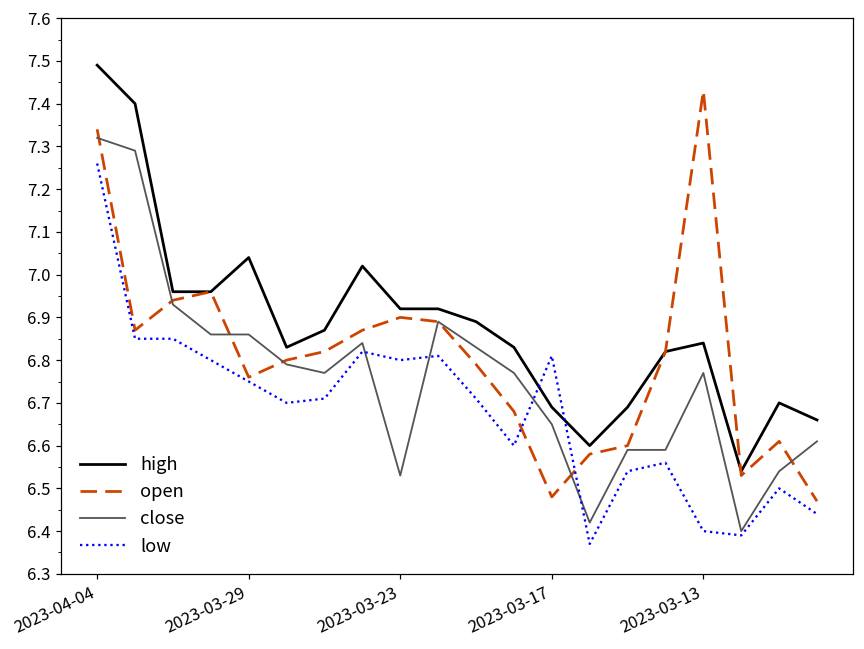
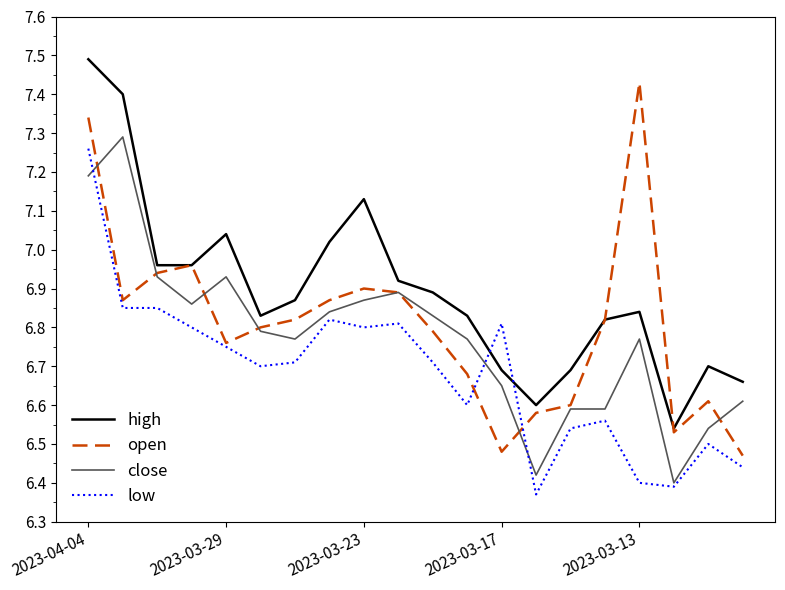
  {
    "high": {
      "2023-04-04": 7.49,
      "2023-03-29": 7.04,
-     "2023-03-23": 6.92,
+     "2023-03-23": 7.13,
      "2023-03-17": 6.69,
      "2023-03-13": 6.84
    },
    "open": {
      "2023-04-04": 7.34,
      "2023-03-29": 6.76,
      "2023-03-23": 6.90,
      "2023-03-17": 6.48,
      "2023-03-13": 7.43
    },
    "close": {
-     "2023-04-04": 7.32,
-     "2023-03-29": 6.86,
-     "2023-03-23": 6.53,
+     "2023-04-04": 7.19,
+     "2023-03-29": 6.93,
+     "2023-03-23": 6.87,
      "2023-03-17": 6.65,
      "2023-03-13": 6.77
    },
    "low": {
      "2023-04-04": 7.26,
      "2023-03-29": 6.75,
      "2023-03-23": 6.80,
      "2023-03-17": 6.81,
      "2023-03-13": 6.40
    }
  }
